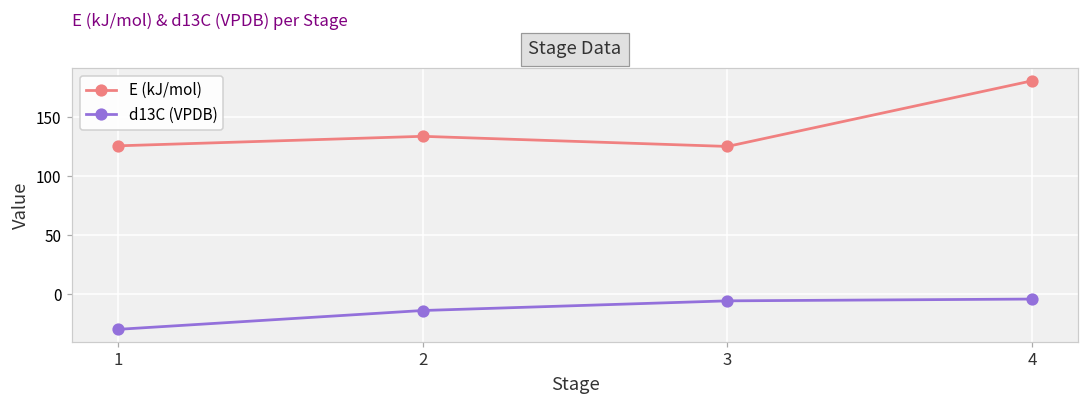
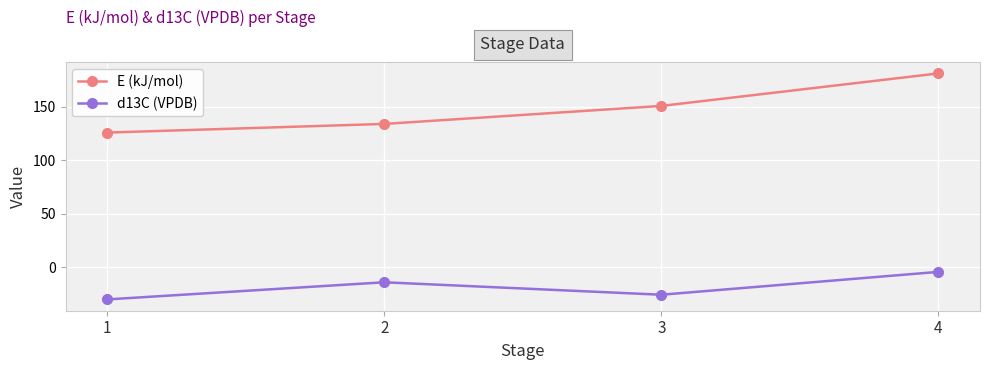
  {
    "E (kJ/mol)": {
      "1": 126,
      "2": 134,
-     "3": 125,
+     "3": 151,
      "4": 181
    },
    "d13C (VPDB)": {
      "1": -30,
      "2": -14,
-     "3": -6,
+     "3": -25,
      "4": -4
    }
  }
